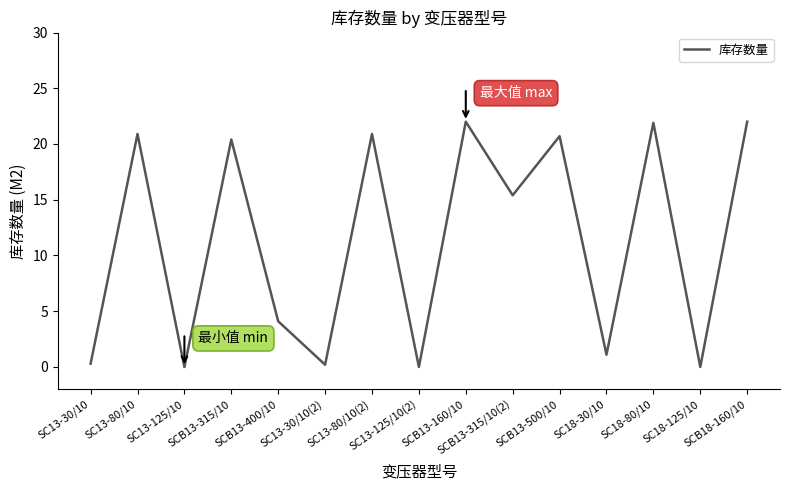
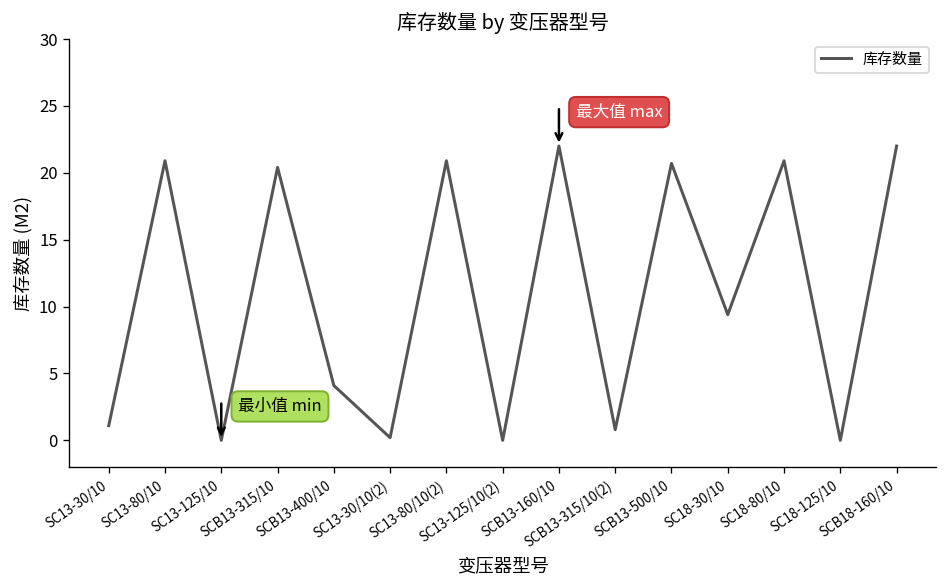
  {
-   "SC13-30/10": 0.3,
+   "SC13-30/10": 1.1,
    "SC13-80/10": 20.9,
    "SC13-125/10": 0.0,
    "SCB13-315/10": 20.4,
    "SCB13-400/10": 4.1,
    "SC13-30/10(2)": 0.2,
    "SC13-80/10(2)": 20.9,
    "SC13-125/10(2)": 0.0,
    "SCB13-160/10": 22.0,
-   "SCB13-315/10(2)": 15.4,
+   "SCB13-315/10(2)": 0.8,
    "SCB13-500/10": 20.7,
-   "SC18-30/10": 1.1,
-   "SC18-80/10": 21.9,
+   "SC18-30/10": 9.4,
+   "SC18-80/10": 20.9,
    "SC18-125/10": 0.0,
    "SCB18-160/10": 22.0
  }
